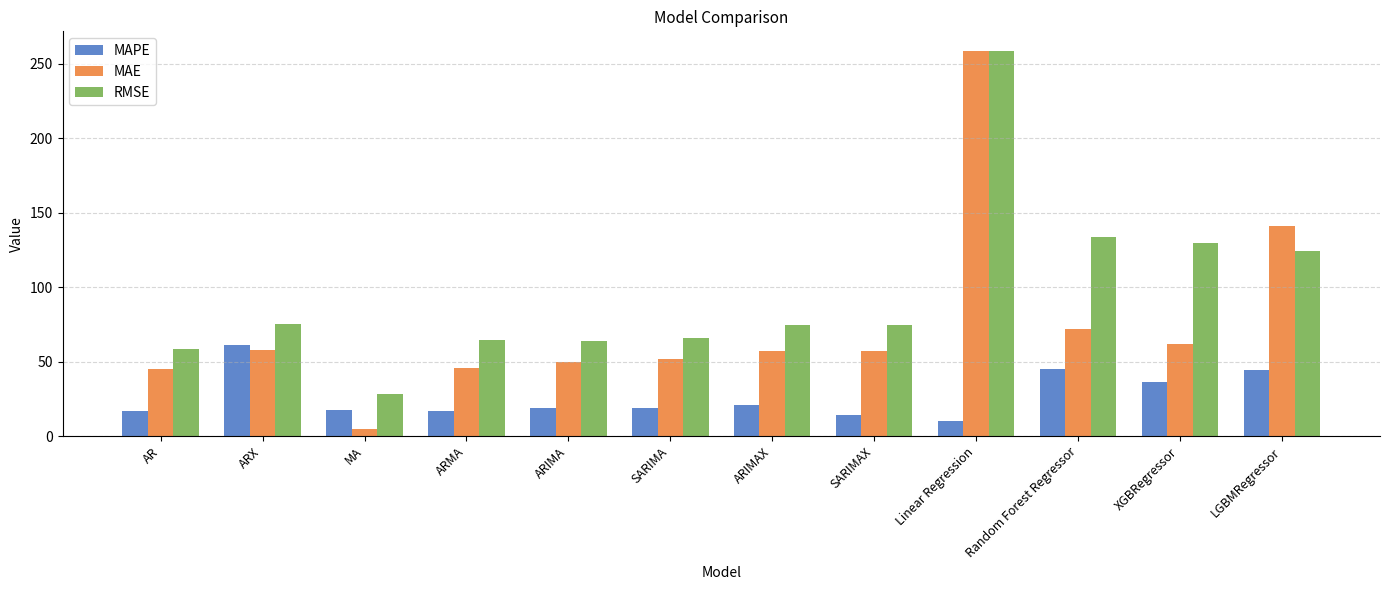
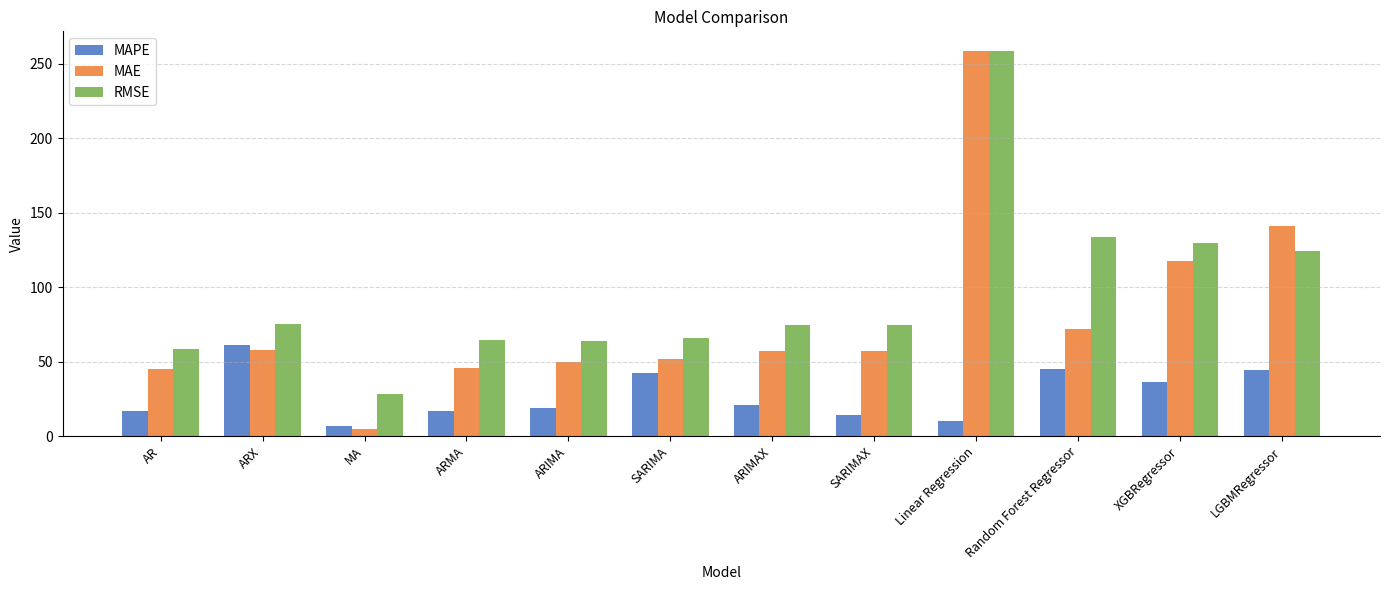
  {
    "MAPE": {
      "AR": 17,
      "ARX": 61,
-     "MA": 17,
+     "MA": 6,
      "ARMA": 17,
      "ARIMA": 19,
-     "SARIMA": 19,
+     "SARIMA": 42,
      "ARIMAX": 21,
      "SARIMAX": 14,
      "Linear Regression": 10,
      "Random Forest Regressor": 45,
      "XGBRegressor": 37,
      "LGBMRegressor": 44
    },
    "MAE": {
      "AR": 45,
      "ARX": 58,
      "MA": 5,
      "ARMA": 46,
      "ARIMA": 50,
      "SARIMA": 52,
      "ARIMAX": 57,
      "SARIMAX": 57,
      "Linear Regression": 259,
      "Random Forest Regressor": 72,
-     "XGBRegressor": 62,
+     "XGBRegressor": 117,
      "LGBMRegressor": 141
    },
    "RMSE": {
      "AR": 58,
      "ARX": 75,
      "MA": 29,
      "ARMA": 64,
      "ARIMA": 64,
      "SARIMA": 66,
      "ARIMAX": 75,
      "SARIMAX": 75,
      "Linear Regression": 259,
      "Random Forest Regressor": 134,
      "XGBRegressor": 130,
      "LGBMRegressor": 125
    }
  }
